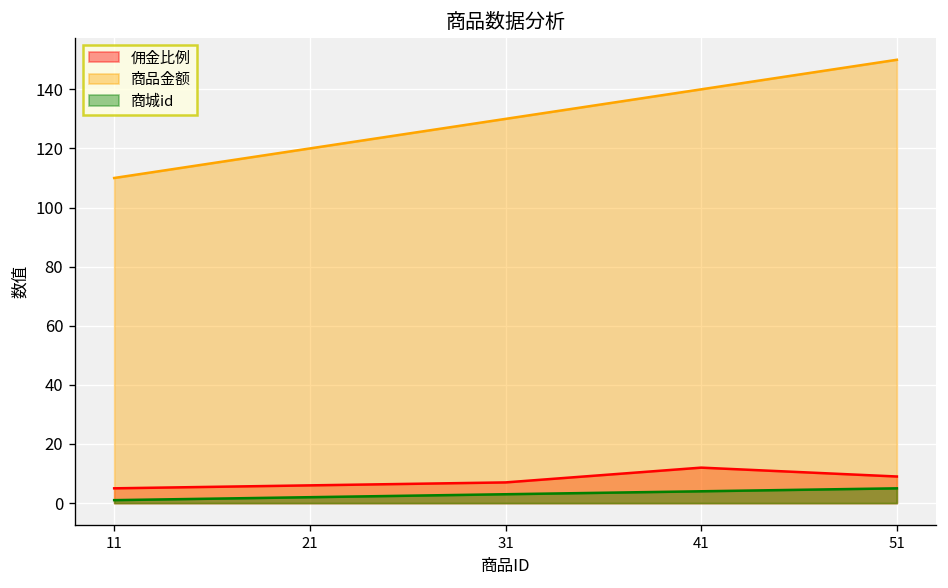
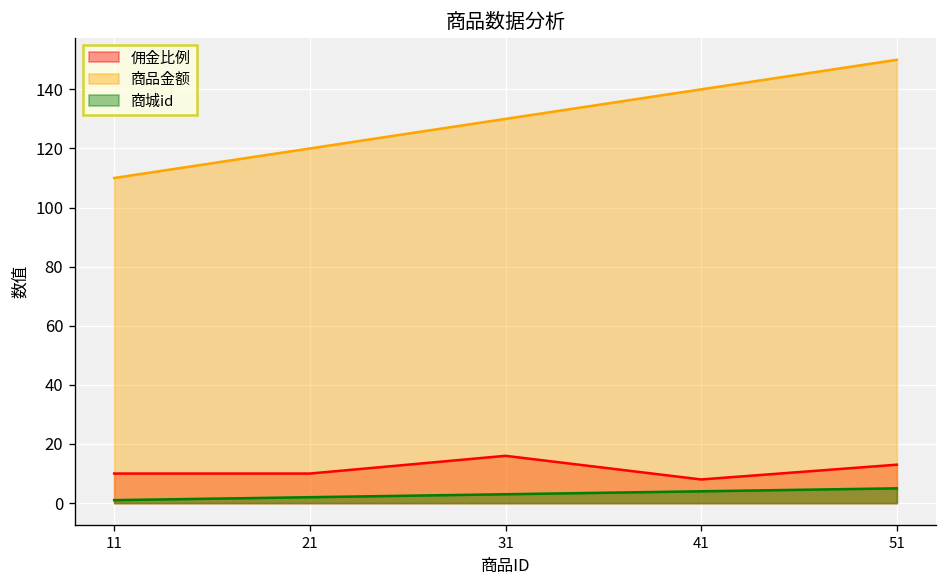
  {
    "佣金比例": {
-     "11": 5,
-     "21": 6,
-     "31": 7,
-     "41": 12,
-     "51": 9
+     "11": 10,
+     "21": 10,
+     "31": 16,
+     "41": 8,
+     "51": 13
    },
    "商品金额": {
      "11": 110,
      "21": 120,
      "31": 130,
      "41": 140,
      "51": 150
    },
    "商城id": {
      "11": 1,
      "21": 2,
      "31": 3,
      "41": 4,
      "51": 5
    }
  }
